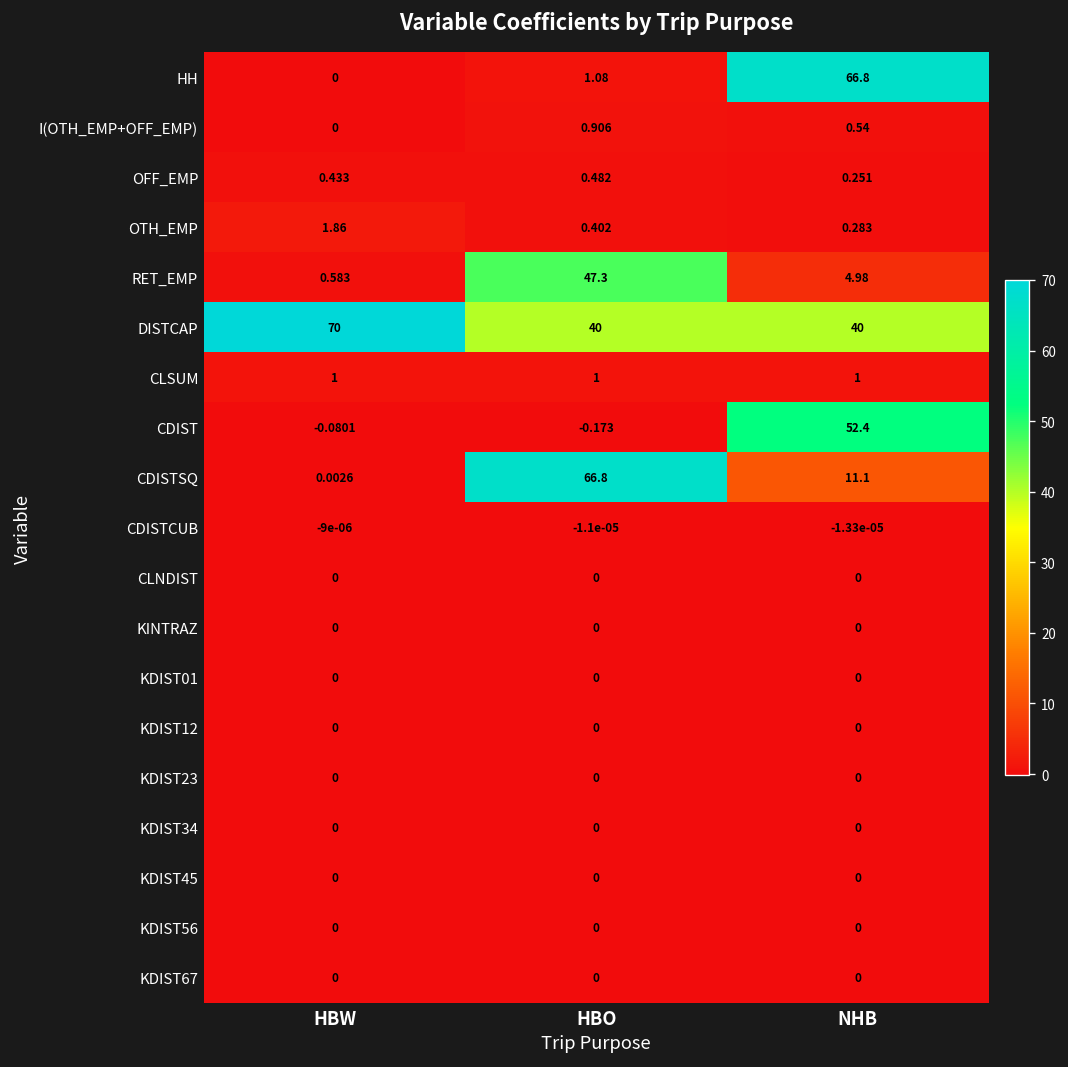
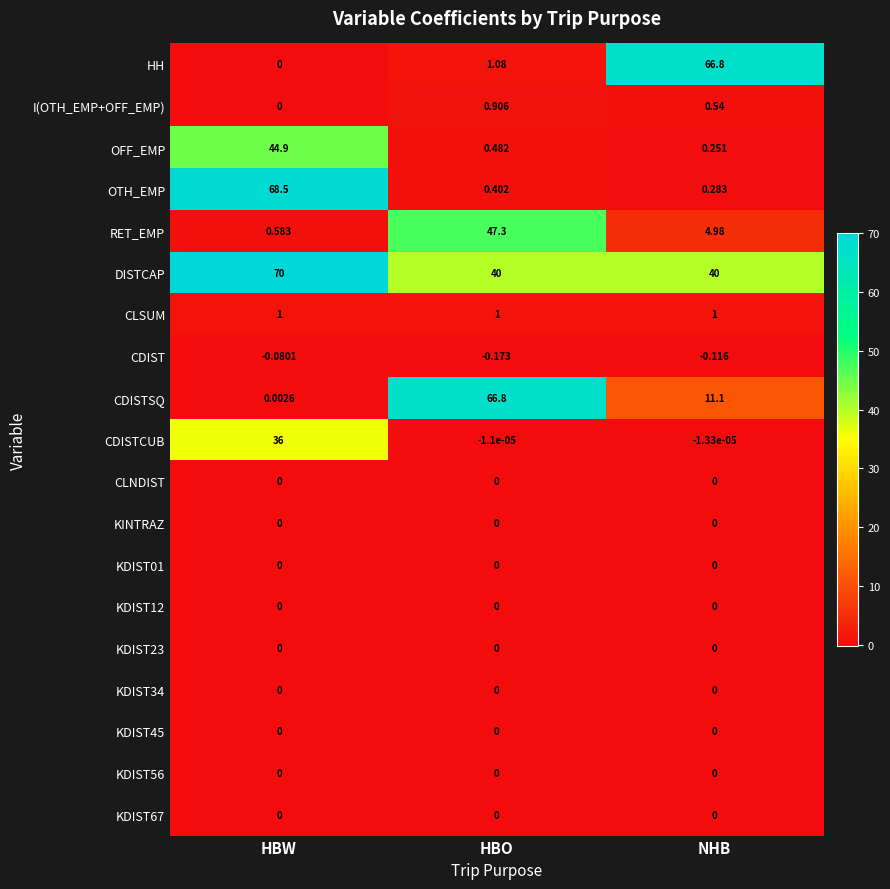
  {
    "HH": {
      "HBW": "0",
      "HBO": "1.08",
      "NHB": "66.8"
    },
    "I(OTH_EMP+OFF_EMP)": {
      "HBW": "0",
      "HBO": "0.906",
      "NHB": "0.54"
    },
    "OFF_EMP": {
-     "HBW": "0.433",
+     "HBW": "44.9",
      "HBO": "0.482",
      "NHB": "0.251"
    },
    "OTH_EMP": {
-     "HBW": "1.86",
+     "HBW": "68.5",
      "HBO": "0.402",
      "NHB": "0.283"
    },
    "RET_EMP": {
      "HBW": "0.583",
      "HBO": "47.3",
      "NHB": "4.98"
    },
    "DISTCAP": {
      "HBW": "70",
      "HBO": "40",
      "NHB": "40"
    },
    "CLSUM": {
      "HBW": "1",
      "HBO": "1",
      "NHB": "1"
    },
    "CDIST": {
      "HBW": "-0.0801",
      "HBO": "-0.173",
-     "NHB": "52.4"
+     "NHB": "-0.116"
    },
    "CDISTSQ": {
      "HBW": "0.0026",
      "HBO": "66.8",
      "NHB": "11.1"
    },
    "CDISTCUB": {
-     "HBW": "-9e-06",
+     "HBW": "36",
      "HBO": "-1.1e-05",
      "NHB": "-1.33e-05"
    },
    "CLNDIST": {
      "HBW": "0",
      "HBO": "0",
      "NHB": "0"
    },
    "KINTRAZ": {
      "HBW": "0",
      "HBO": "0",
      "NHB": "0"
    },
    "KDIST01": {
      "HBW": "0",
      "HBO": "0",
      "NHB": "0"
    },
    "KDIST12": {
      "HBW": "0",
      "HBO": "0",
      "NHB": "0"
    },
    "KDIST23": {
      "HBW": "0",
      "HBO": "0",
      "NHB": "0"
    },
    "KDIST34": {
      "HBW": "0",
      "HBO": "0",
      "NHB": "0"
    },
    "KDIST45": {
      "HBW": "0",
      "HBO": "0",
      "NHB": "0"
    },
    "KDIST56": {
      "HBW": "0",
      "HBO": "0",
      "NHB": "0"
    },
    "KDIST67": {
      "HBW": "0",
      "HBO": "0",
      "NHB": "0"
    }
  }
